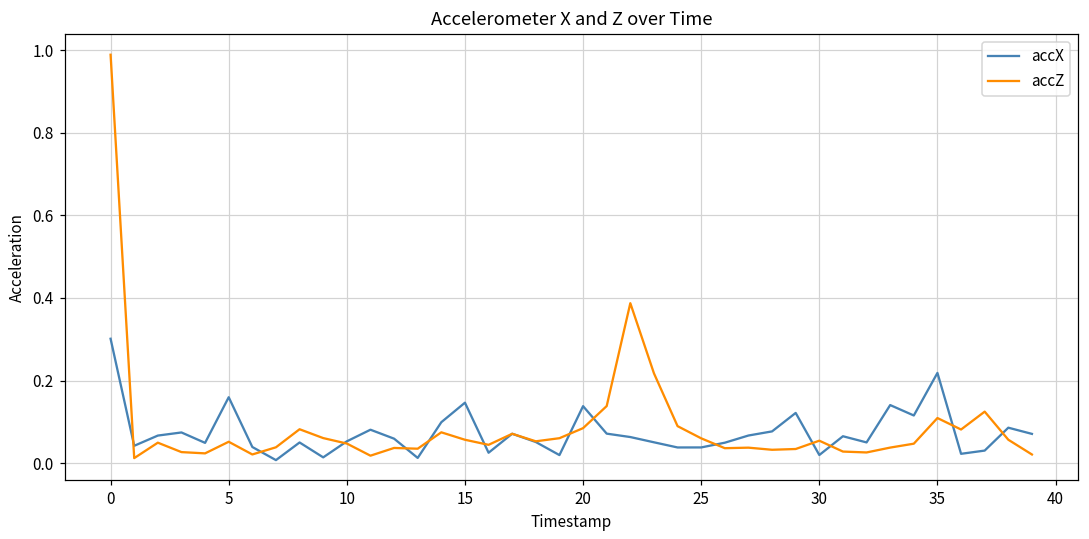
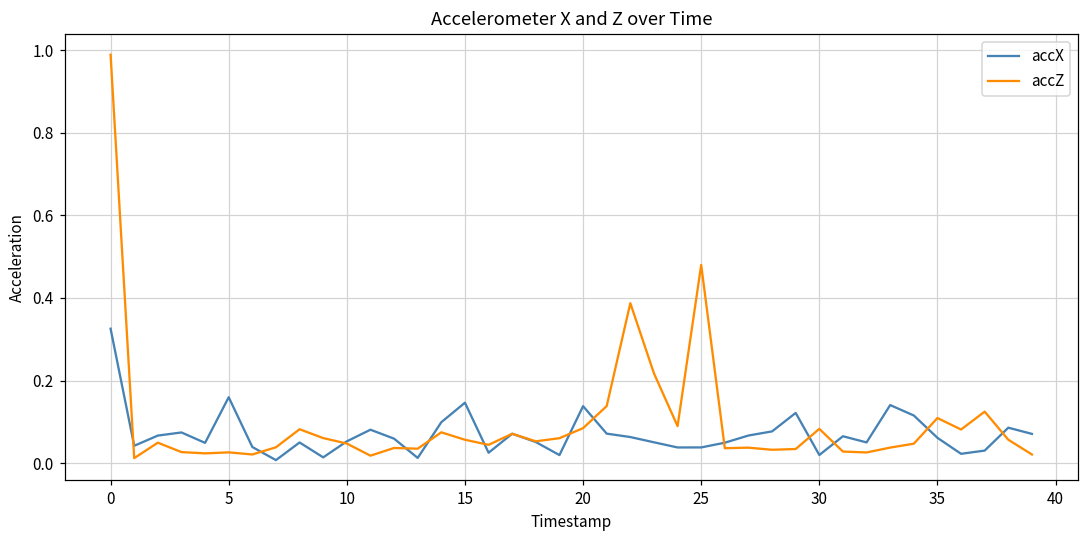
  {
    "accX": {
-     "0": 0.30,
+     "0": 0.33,
      "5": 0.16,
      "15": 0.15,
      "20": 0.14,
      "25": 0.04,
      "30": 0.02,
-     "35": 0.22
+     "35": 0.06
    },
    "accZ": {
      "0": 0.99,
-     "5": 0.05,
+     "5": 0.03,
      "15": 0.06,
      "20": 0.08,
-     "25": 0.06,
-     "30": 0.05,
+     "25": 0.48,
+     "30": 0.08,
      "35": 0.11
    }
  }
